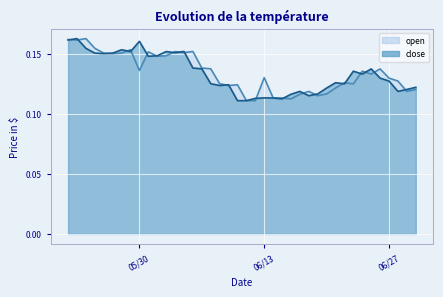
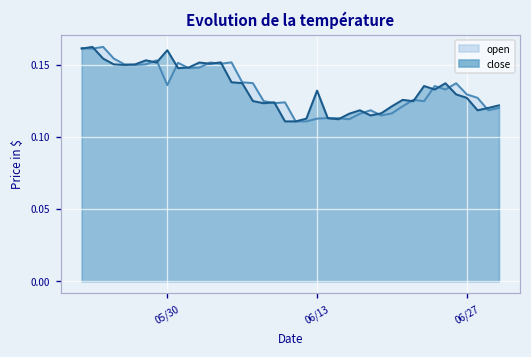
  {
    "open": {
      "05/30": 0.136,
-     "06/13": 0.130,
+     "06/13": 0.113,
      "06/27": 0.130
    },
    "close": {
      "05/30": 0.160,
-     "06/13": 0.113,
+     "06/13": 0.132,
      "06/27": 0.127
    }
  }
